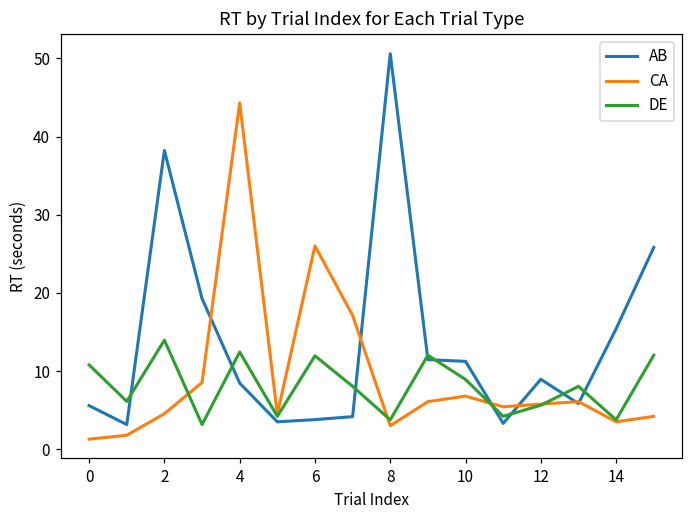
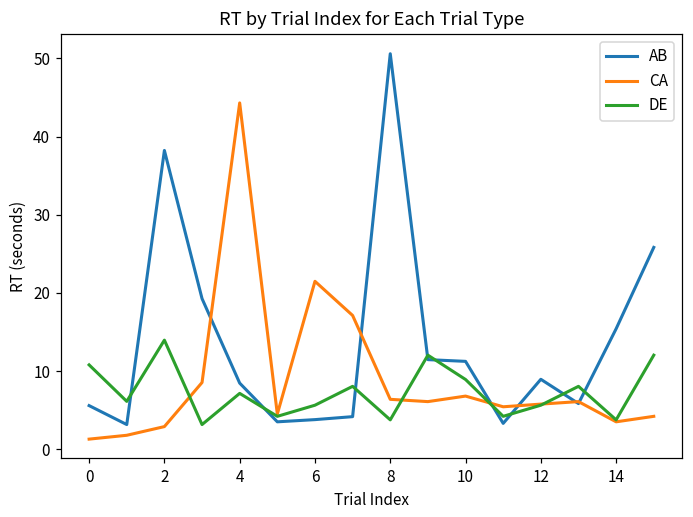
  {
    "AB": {
      "0": 6,
      "2": 38,
      "4": 8,
      "6": 4,
      "8": 51,
      "10": 11,
      "12": 9,
      "14": 15
    },
    "CA": {
      "0": 1,
-     "2": 5,
+     "2": 3,
      "4": 44,
-     "6": 26,
-     "8": 3,
+     "6": 21,
+     "8": 6,
      "10": 7
    },
    "DE": {
      "0": 11,
      "2": 14,
-     "4": 12,
-     "6": 12,
+     "4": 7,
+     "6": 6,
      "8": 4,
      "10": 9
    }
  }
